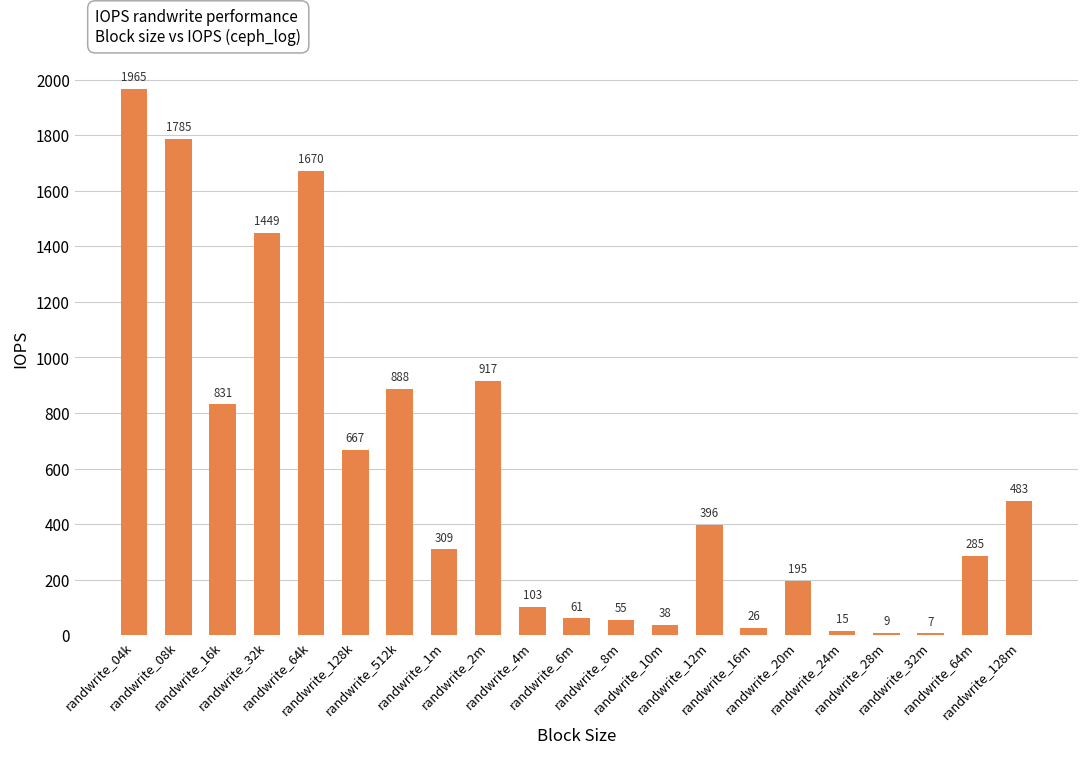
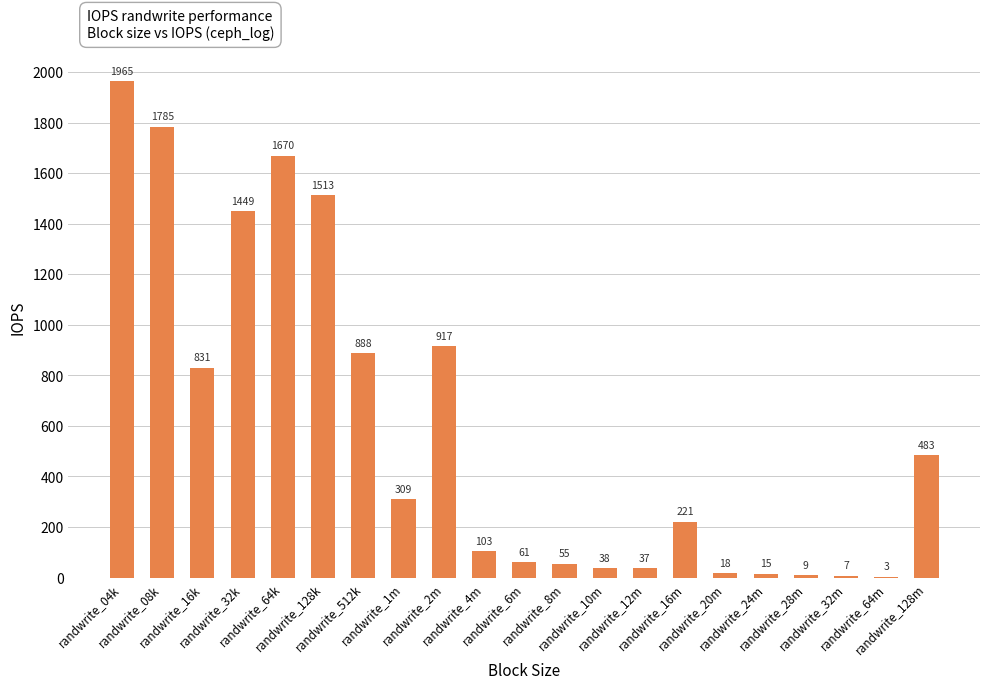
  {
    "randwrite_04k": 1965,
    "randwrite_08k": 1785,
    "randwrite_16k": 831,
    "randwrite_32k": 1449,
    "randwrite_64k": 1670,
-   "randwrite_128k": 667,
+   "randwrite_128k": 1513,
    "randwrite_512k": 888,
    "randwrite_1m": 309,
    "randwrite_2m": 917,
    "randwrite_4m": 103,
    "randwrite_6m": 61,
    "randwrite_8m": 55,
    "randwrite_10m": 38,
-   "randwrite_12m": 396,
-   "randwrite_16m": 26,
-   "randwrite_20m": 195,
+   "randwrite_12m": 37,
+   "randwrite_16m": 221,
+   "randwrite_20m": 18,
    "randwrite_24m": 15,
    "randwrite_28m": 9,
    "randwrite_32m": 7,
-   "randwrite_64m": 285,
+   "randwrite_64m": 3,
    "randwrite_128m": 483
  }
